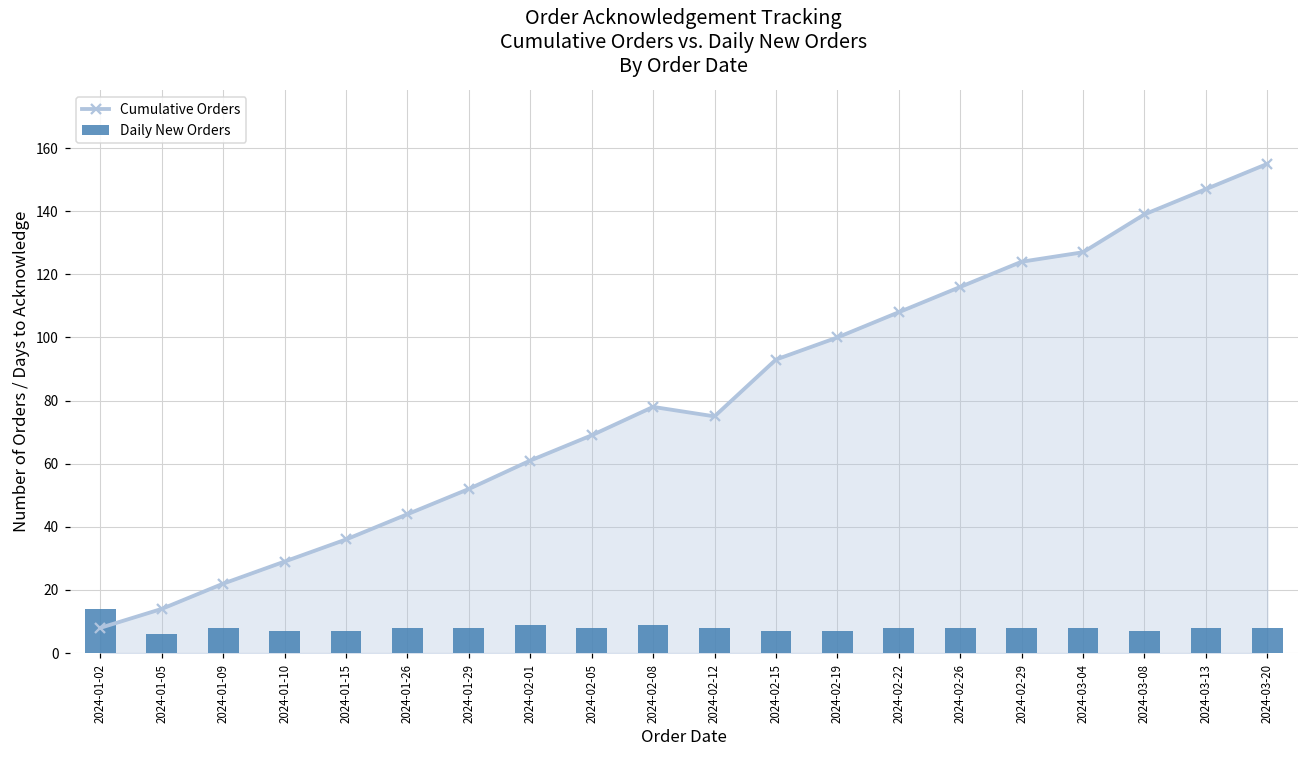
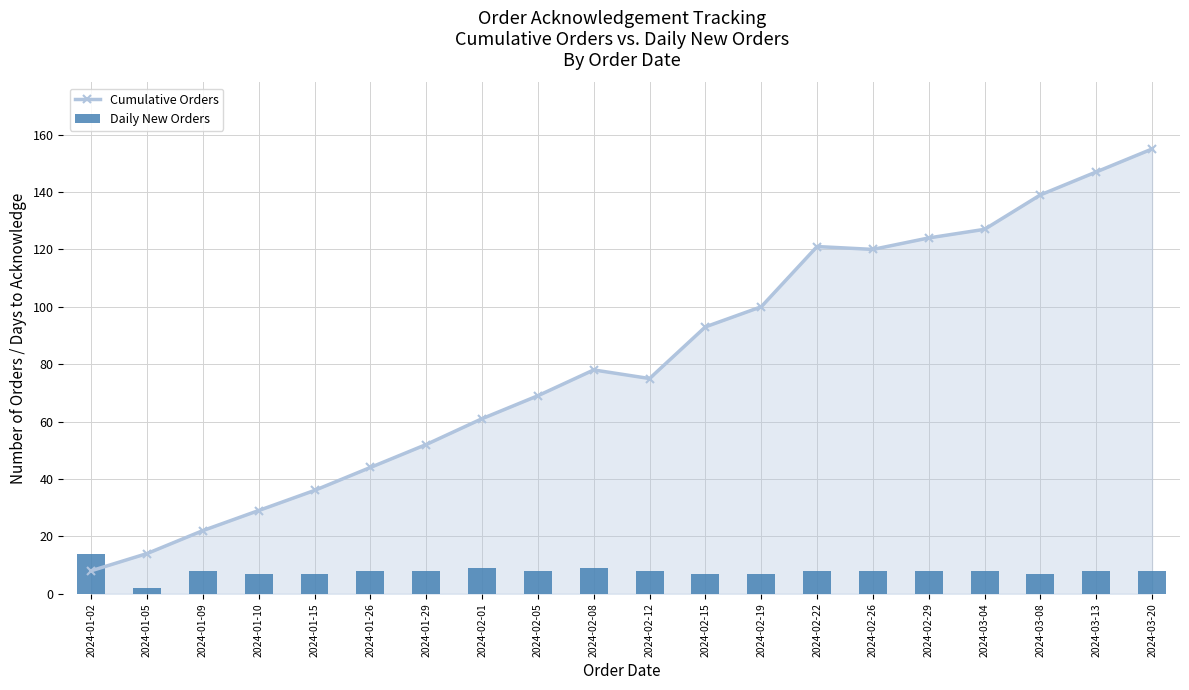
  {
    "Cumulative Orders": {
      "2024-01-02": 8,
      "2024-01-05": 14,
      "2024-01-09": 22,
      "2024-01-10": 29,
      "2024-01-15": 36,
      "2024-01-26": 44,
      "2024-01-29": 52,
      "2024-02-01": 61,
      "2024-02-05": 69,
      "2024-02-08": 78,
      "2024-02-12": 75,
      "2024-02-15": 93,
      "2024-02-19": 100,
-     "2024-02-22": 108,
-     "2024-02-26": 116,
+     "2024-02-22": 121,
+     "2024-02-26": 120,
      "2024-02-29": 124,
      "2024-03-04": 127,
      "2024-03-08": 139,
      "2024-03-13": 147,
      "2024-03-20": 155
    },
    "Daily New Orders": {
      "2024-01-02": 14,
-     "2024-01-05": 6,
+     "2024-01-05": 2,
      "2024-01-09": 8,
      "2024-01-10": 7,
      "2024-01-15": 7,
      "2024-01-26": 8,
      "2024-01-29": 8,
      "2024-02-01": 9,
      "2024-02-05": 8,
      "2024-02-08": 9,
      "2024-02-12": 8,
      "2024-02-15": 7,
      "2024-02-19": 7,
      "2024-02-22": 8,
      "2024-02-26": 8,
      "2024-02-29": 8,
      "2024-03-04": 8,
      "2024-03-08": 7,
      "2024-03-13": 8,
      "2024-03-20": 8
    }
  }
